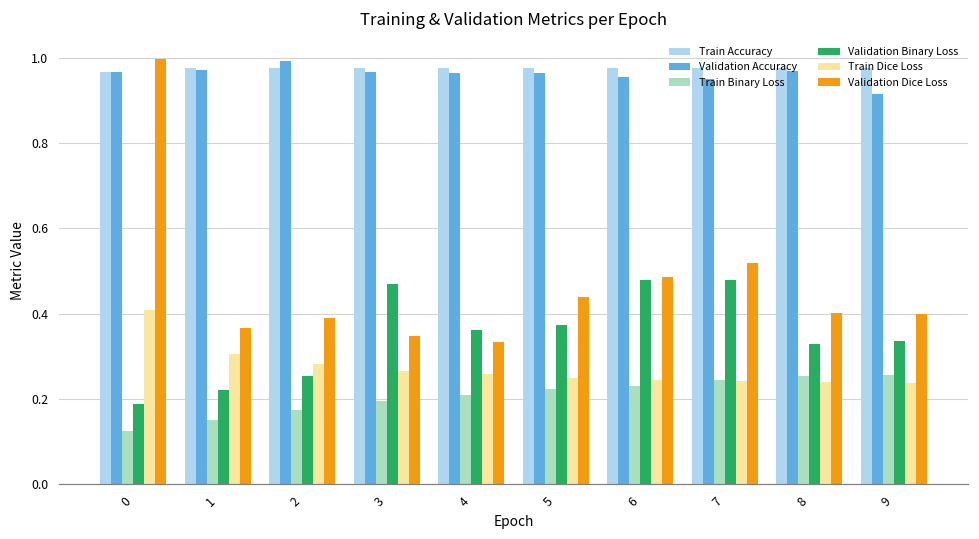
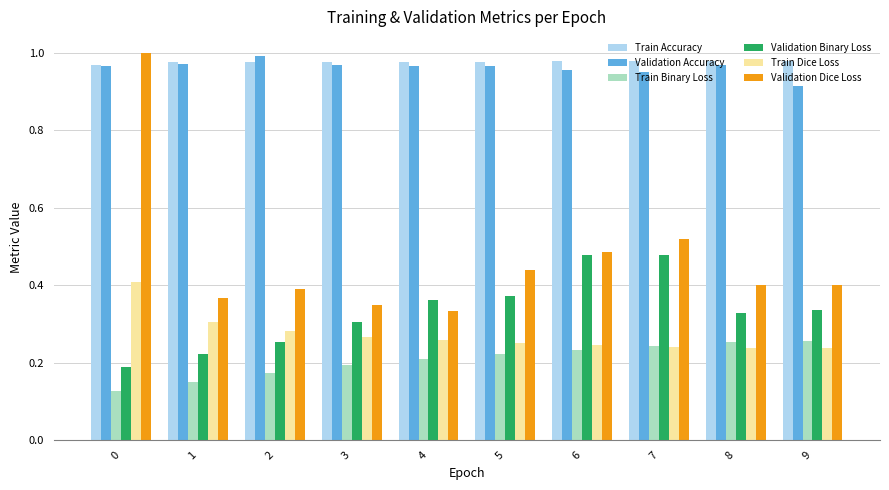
  {
    "Validation Accuracy": {
      "0": 0.97,
      "1": 0.97,
      "2": 0.99,
      "3": 0.97,
      "4": 0.96,
      "5": 0.97,
      "6": 0.95,
      "7": 0.95,
      "8": 0.97,
      "9": 0.91
    },
    "Validation Binary Loss": {
      "0": 0.19,
      "1": 0.22,
      "2": 0.25,
-     "3": 0.47,
+     "3": 0.31,
      "4": 0.36,
      "5": 0.37,
      "6": 0.48,
      "7": 0.48,
      "8": 0.33,
      "9": 0.34
    },
    "Train Dice Loss": {
      "0": 0.41,
      "1": 0.31,
      "2": 0.28,
      "3": 0.27,
      "4": 0.26,
      "5": 0.25,
      "6": 0.24,
      "7": 0.24,
      "8": 0.24,
      "9": 0.24
    },
    "Validation Dice Loss": {
      "0": 1.00,
      "1": 0.37,
      "2": 0.39,
      "3": 0.35,
      "4": 0.33,
      "5": 0.44,
      "6": 0.49,
      "7": 0.52,
      "8": 0.40,
      "9": 0.40
    }
  }
